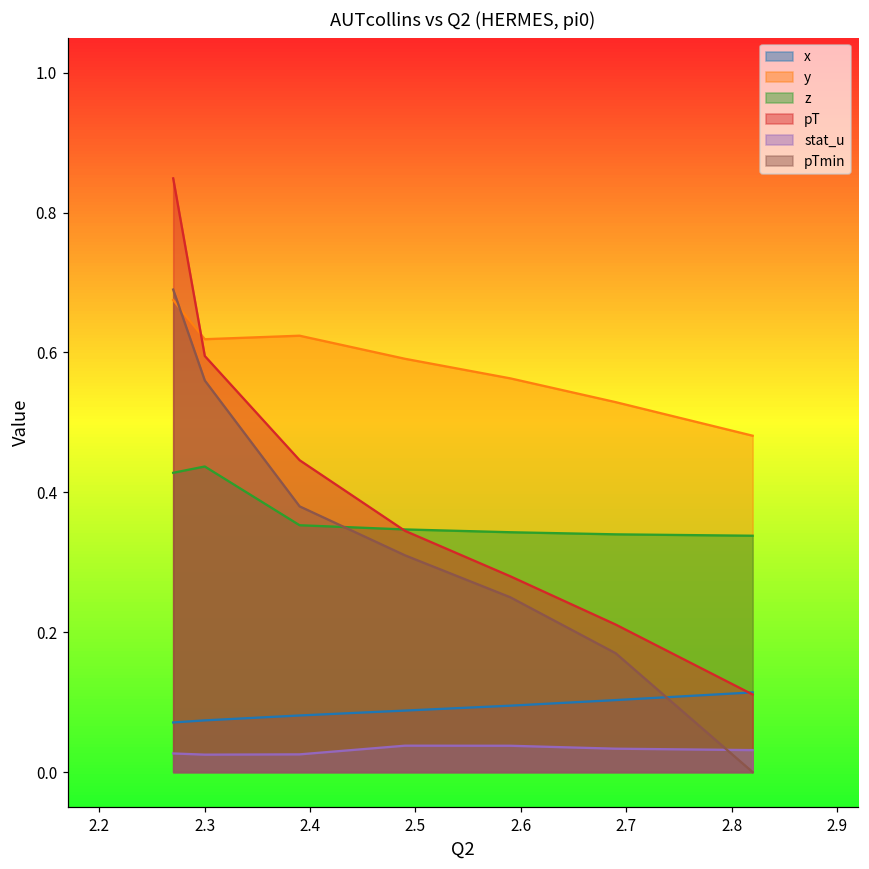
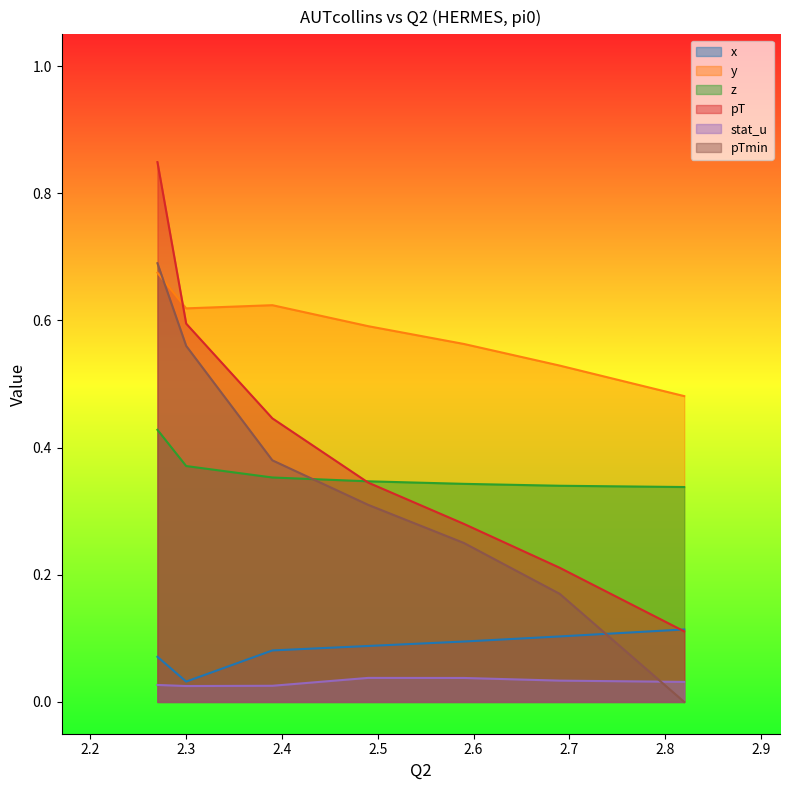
  {
    "x": {
-     "2.3": 0.07
+     "2.3": 0.03
    },
    "y": {
      "2.3": 0.62
    },
    "z": {
-     "2.3": 0.44
+     "2.3": 0.37
    },
    "pT": {
      "2.3": 0.60
    },
    "stat_u": {
      "2.3": 0.03
    },
    "pTmin": {
      "2.3": 0.56
    }
  }
